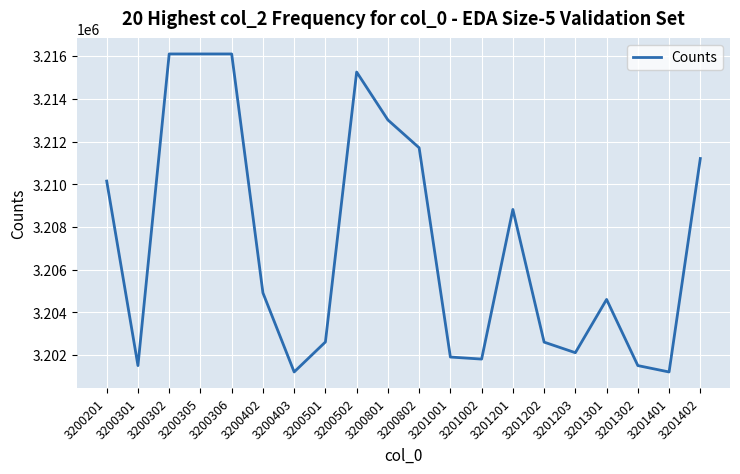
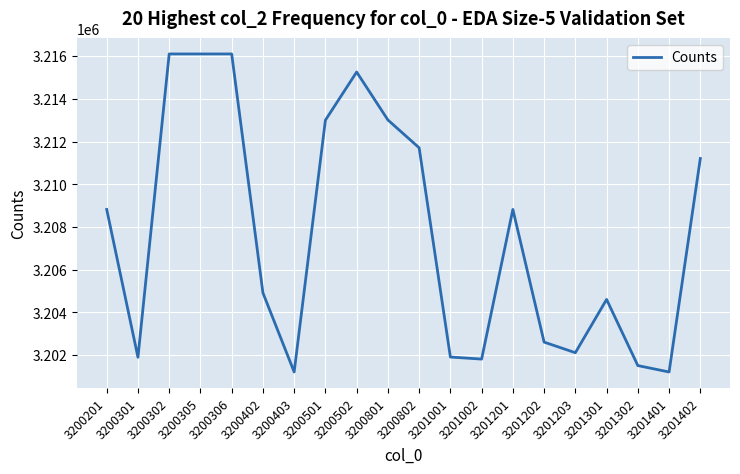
  {
-   "3200201": 3210100,
-   "3200301": 3201500,
+   "3200201": 3208800,
+   "3200301": 3201900,
    "3200302": 3216100,
    "3200305": 3216100,
    "3200306": 3216100,
    "3200402": 3204900,
    "3200403": 3201200,
-   "3200501": 3202600,
+   "3200501": 3213000,
    "3200502": 3215300,
    "3200801": 3213000,
    "3200802": 3211700,
    "3201001": 3201900,
    "3201002": 3201800,
    "3201201": 3208800,
    "3201202": 3202600,
    "3201203": 3202100,
    "3201301": 3204600,
    "3201302": 3201500,
    "3201401": 3201200,
    "3201402": 3211200
  }
